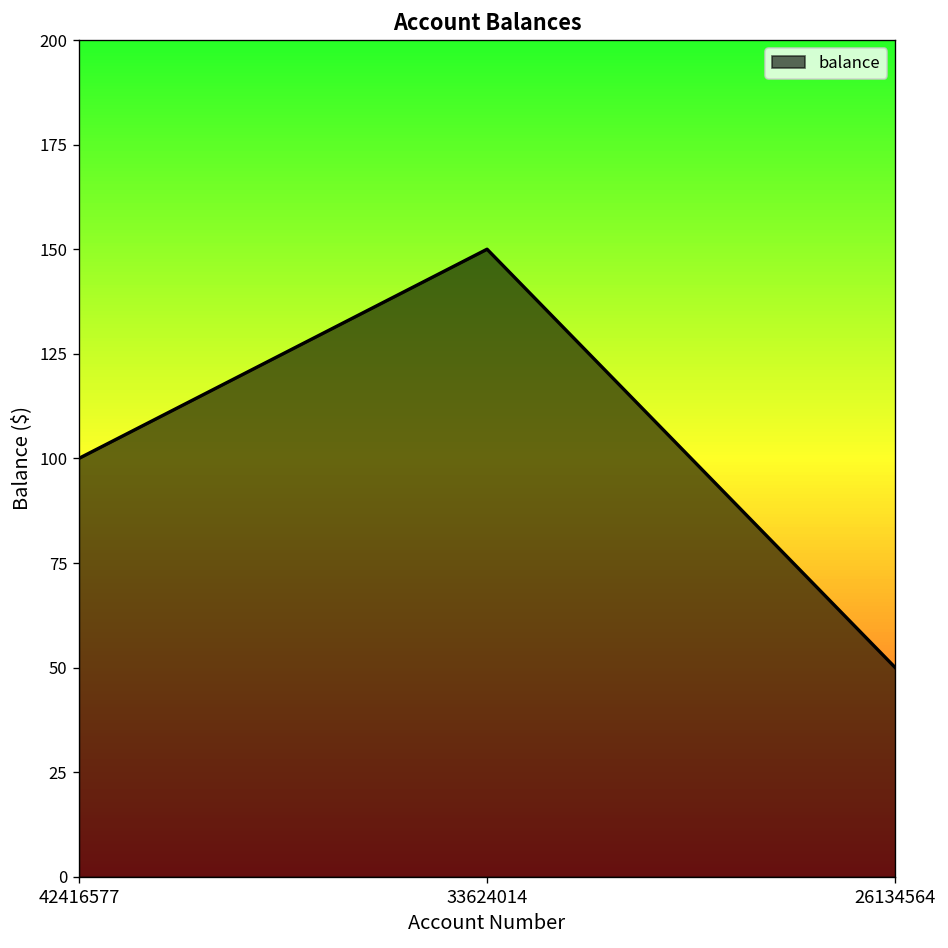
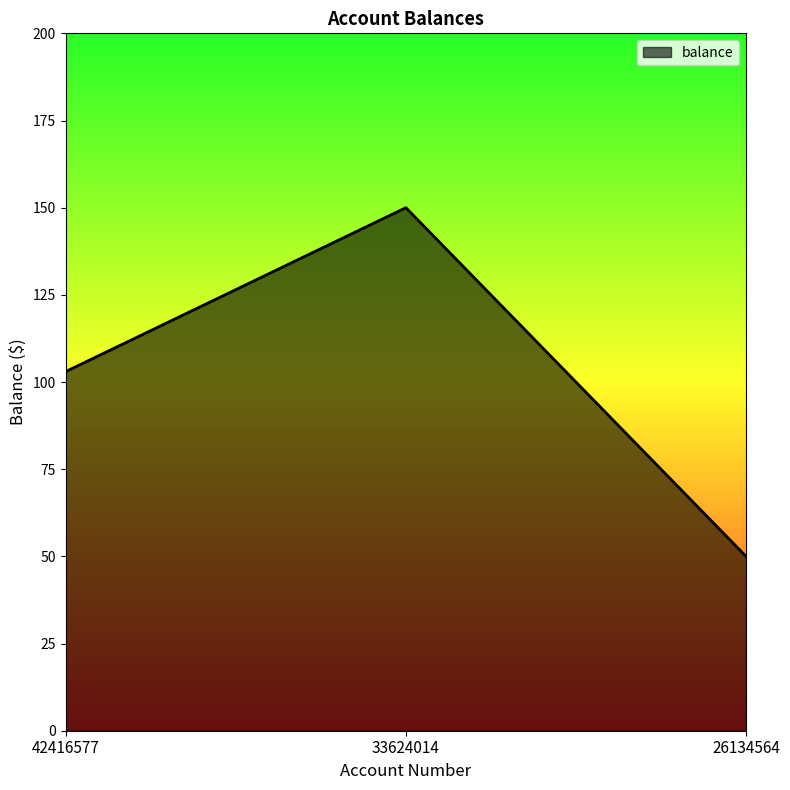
  {
-   "42416577": 100,
+   "42416577": 103,
    "33624014": 150,
    "26134564": 50
  }
